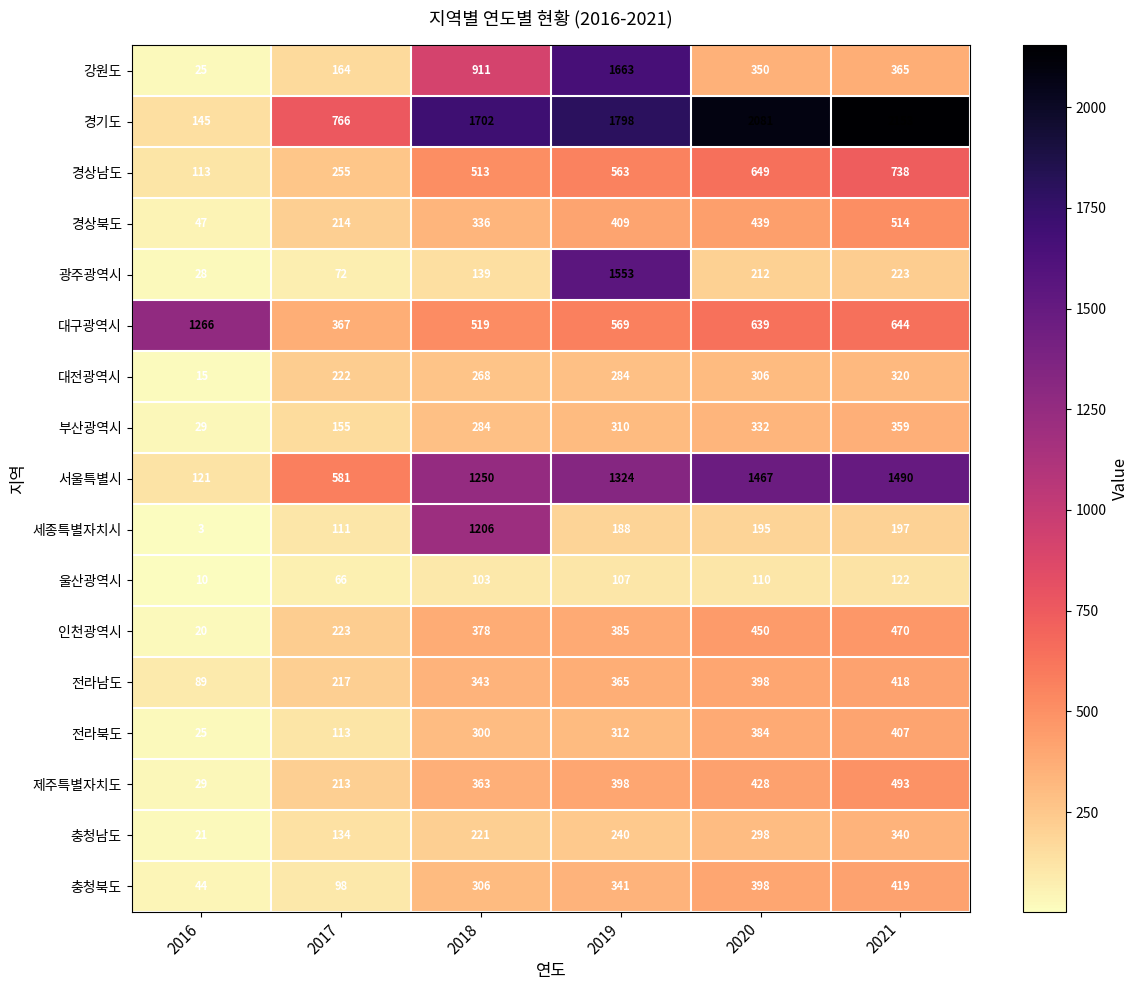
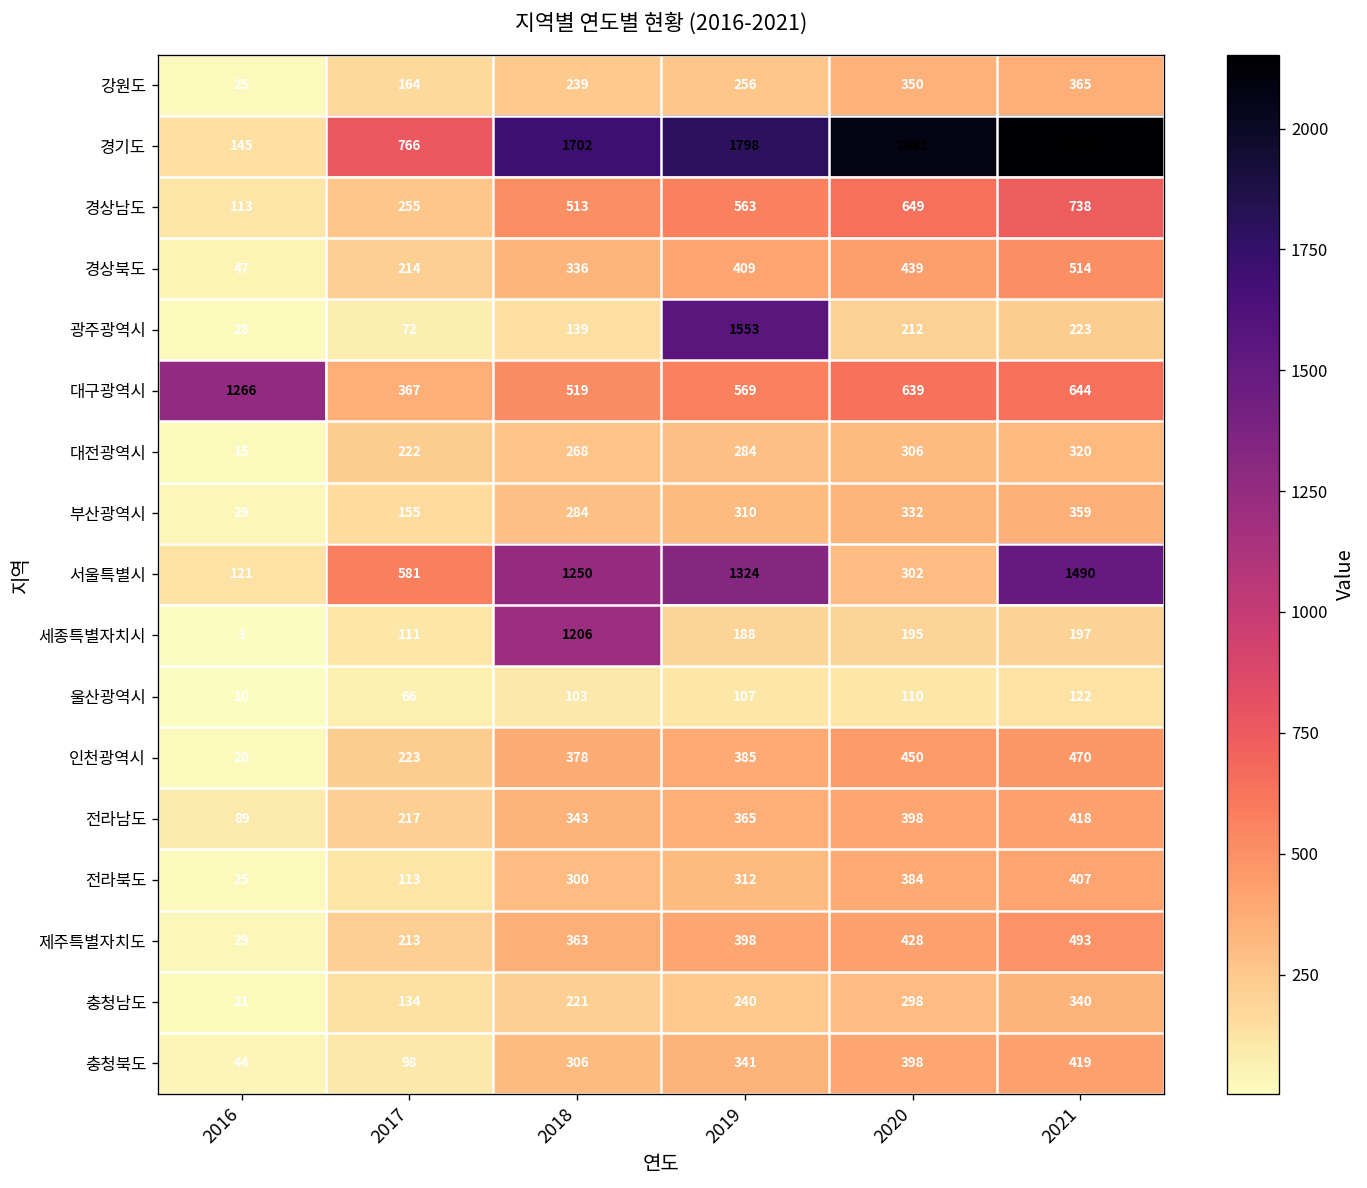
  {
    "강원도": {
      "2016": 25,
      "2017": 164,
-     "2018": 911,
-     "2019": 1663,
+     "2018": 239,
+     "2019": 256,
      "2020": 350,
      "2021": 365
    },
    "경기도": {
      "2016": 145,
      "2017": 766,
      "2018": 1702,
      "2019": 1798
    },
    "경상남도": {
      "2016": 113,
      "2017": 255,
      "2018": 513,
      "2019": 563,
      "2020": 649,
      "2021": 738
    },
    "경상북도": {
      "2016": 47,
      "2017": 214,
      "2018": 336,
      "2019": 409,
      "2020": 439,
      "2021": 514
    },
    "광주광역시": {
      "2016": 28,
      "2017": 72,
      "2018": 139,
      "2019": 1553,
      "2020": 212,
      "2021": 223
    },
    "대구광역시": {
      "2016": 1266,
      "2017": 367,
      "2018": 519,
      "2019": 569,
      "2020": 639,
      "2021": 644
    },
    "대전광역시": {
      "2016": 15,
      "2017": 222,
      "2018": 268,
      "2019": 284,
      "2020": 306,
      "2021": 320
    },
    "부산광역시": {
      "2016": 29,
      "2017": 155,
      "2018": 284,
      "2019": 310,
      "2020": 332,
      "2021": 359
    },
    "서울특별시": {
      "2016": 121,
      "2017": 581,
      "2018": 1250,
      "2019": 1324,
-     "2020": 1467,
+     "2020": 302,
      "2021": 1490
    },
    "세종특별자치시": {
      "2016": 3,
      "2017": 111,
      "2018": 1206,
      "2019": 188,
      "2020": 195,
      "2021": 197
    },
    "울산광역시": {
      "2016": 10,
      "2017": 66,
      "2018": 103,
      "2019": 107,
      "2020": 110,
      "2021": 122
    },
    "인천광역시": {
      "2016": 20,
      "2017": 223,
      "2018": 378,
      "2019": 385,
      "2020": 450,
      "2021": 470
    },
    "전라남도": {
      "2016": 89,
      "2017": 217,
      "2018": 343,
      "2019": 365,
      "2020": 398,
      "2021": 418
    },
    "전라북도": {
      "2016": 25,
      "2017": 113,
      "2018": 300,
      "2019": 312,
      "2020": 384,
      "2021": 407
    },
    "제주특별자치도": {
      "2016": 29,
      "2017": 213,
      "2018": 363,
      "2019": 398,
      "2020": 428,
      "2021": 493
    },
    "충청남도": {
      "2016": 21,
      "2017": 134,
      "2018": 221,
      "2019": 240,
      "2020": 298,
      "2021": 340
    },
    "충청북도": {
      "2016": 44,
      "2017": 98,
      "2018": 306,
      "2019": 341,
      "2020": 398,
      "2021": 419
    }
  }
